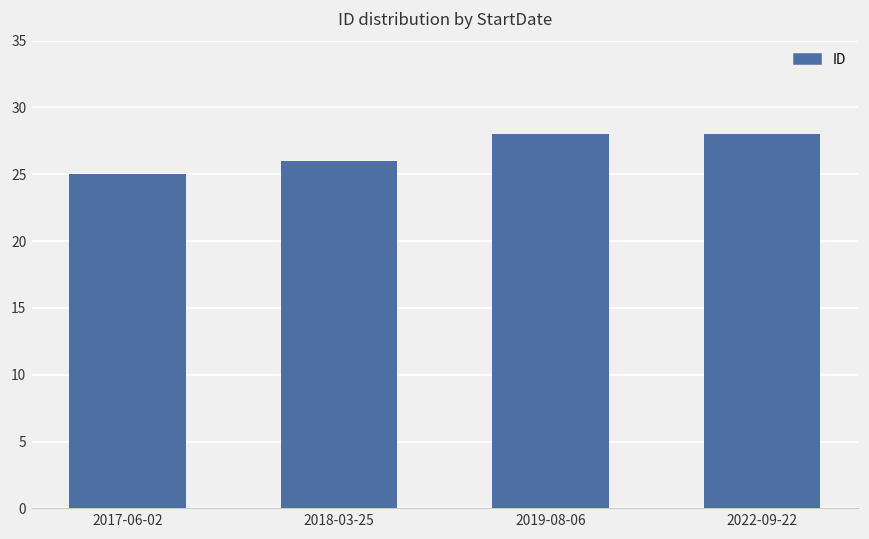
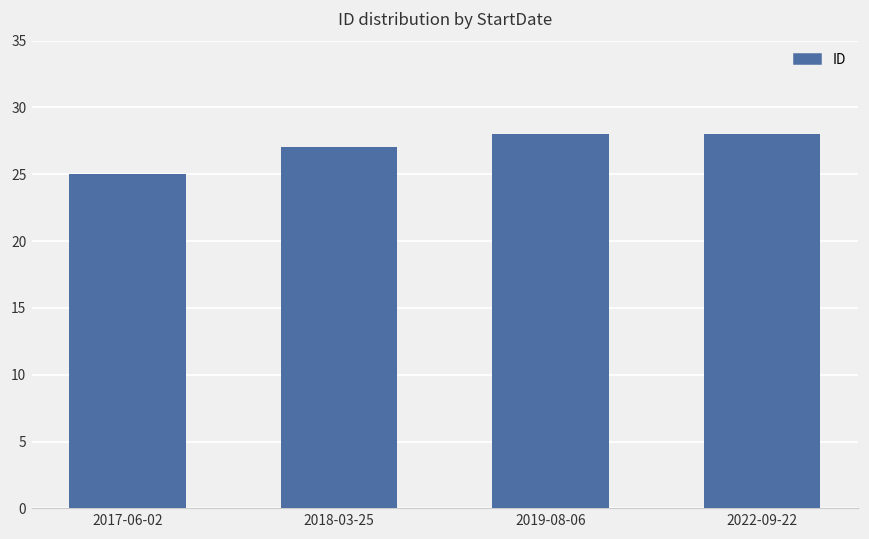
  {
    "2017-06-02": 25,
-   "2018-03-25": 26,
+   "2018-03-25": 27,
    "2019-08-06": 28,
    "2022-09-22": 28
  }
